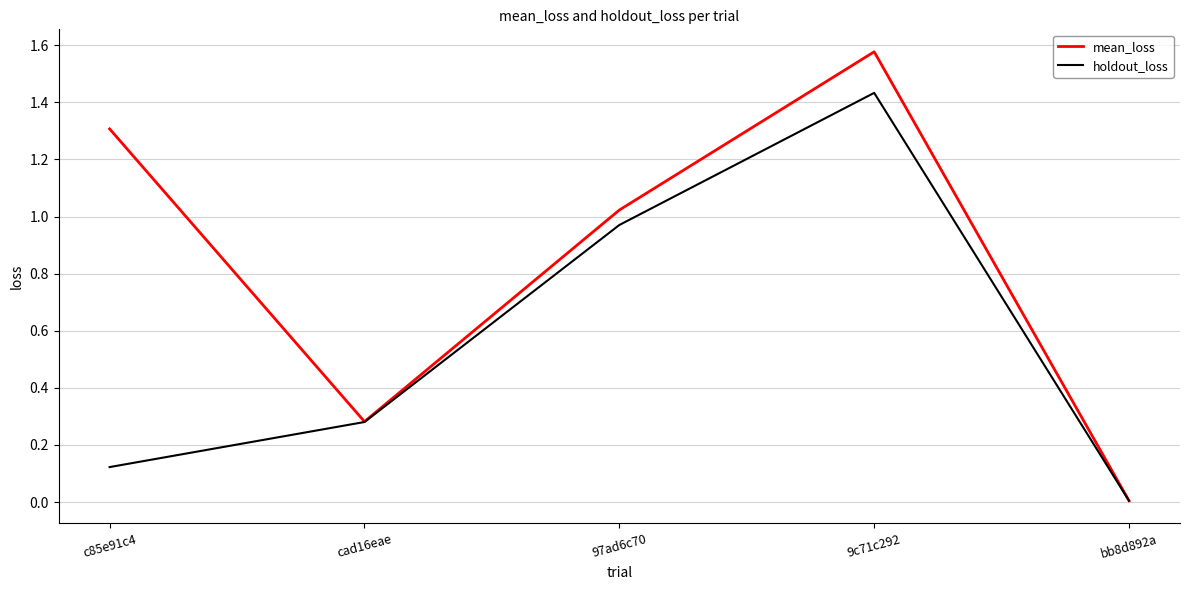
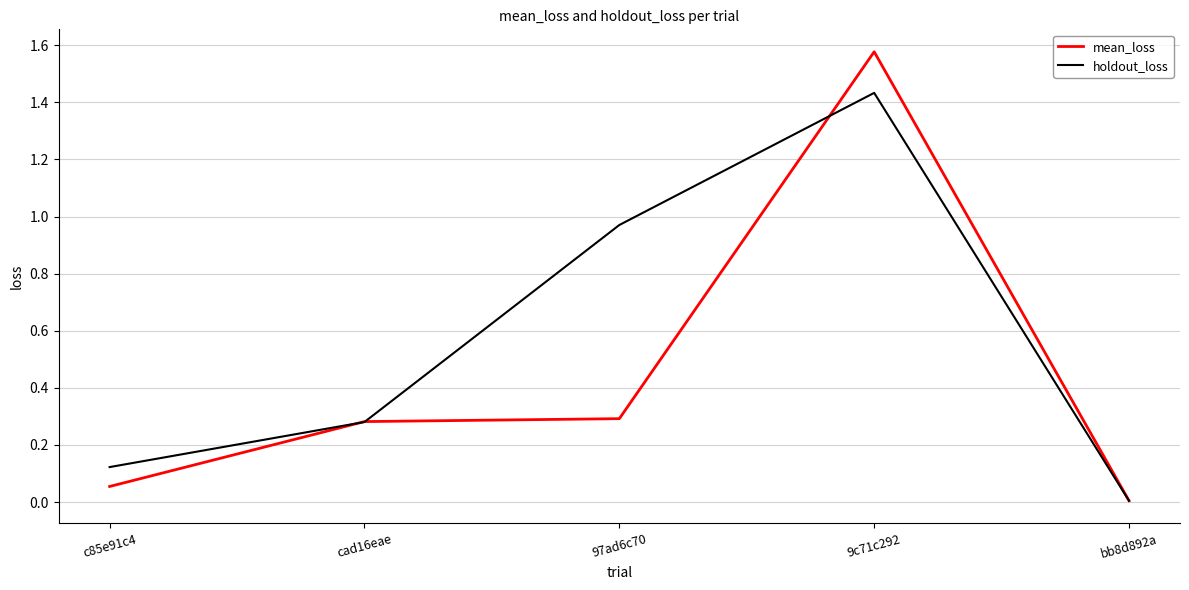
  {
    "mean_loss": {
-     "c85e91c4": 1.31,
-     "97ad6c70": 1.02,
+     "c85e91c4": 0.05,
+     "97ad6c70": 0.29,
      "9c71c292": 1.58
    },
    "holdout_loss": {
      "c85e91c4": 0.12,
      "97ad6c70": 0.97,
      "9c71c292": 1.43
    }
  }
